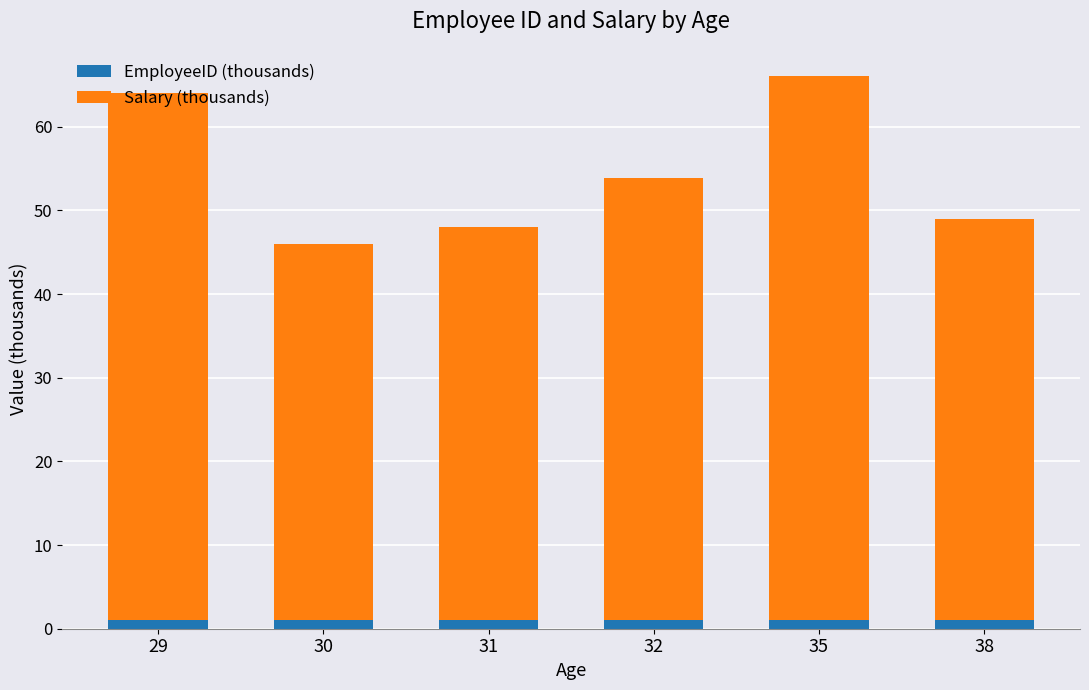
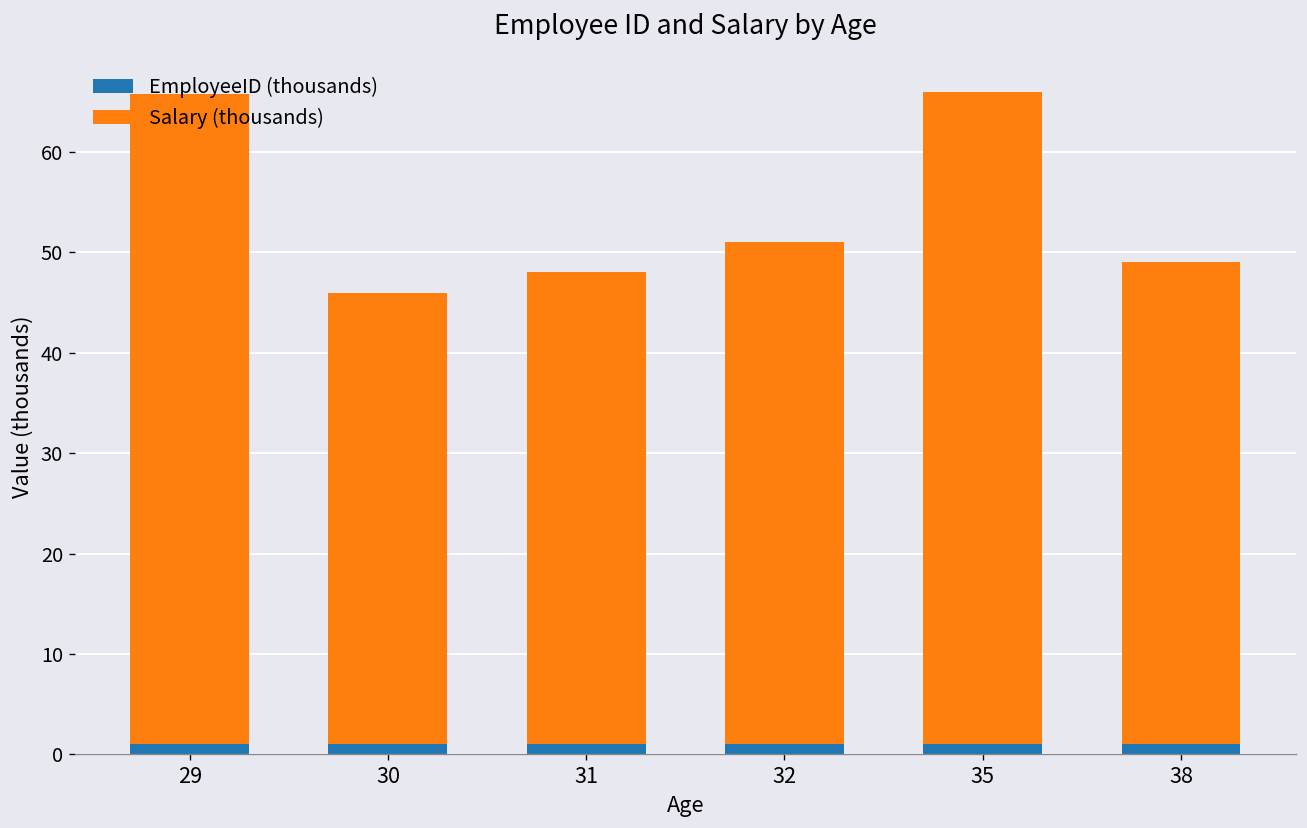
  {
    "EmployeeID (thousands)": {
      "29": 1,
      "30": 1,
      "31": 1,
      "32": 1,
      "35": 1,
      "38": 1
    },
    "Salary (thousands)": {
-     "29": 63,
+     "29": 65,
      "30": 45,
      "31": 47,
-     "32": 53,
+     "32": 50,
      "35": 65,
      "38": 48
    }
  }
